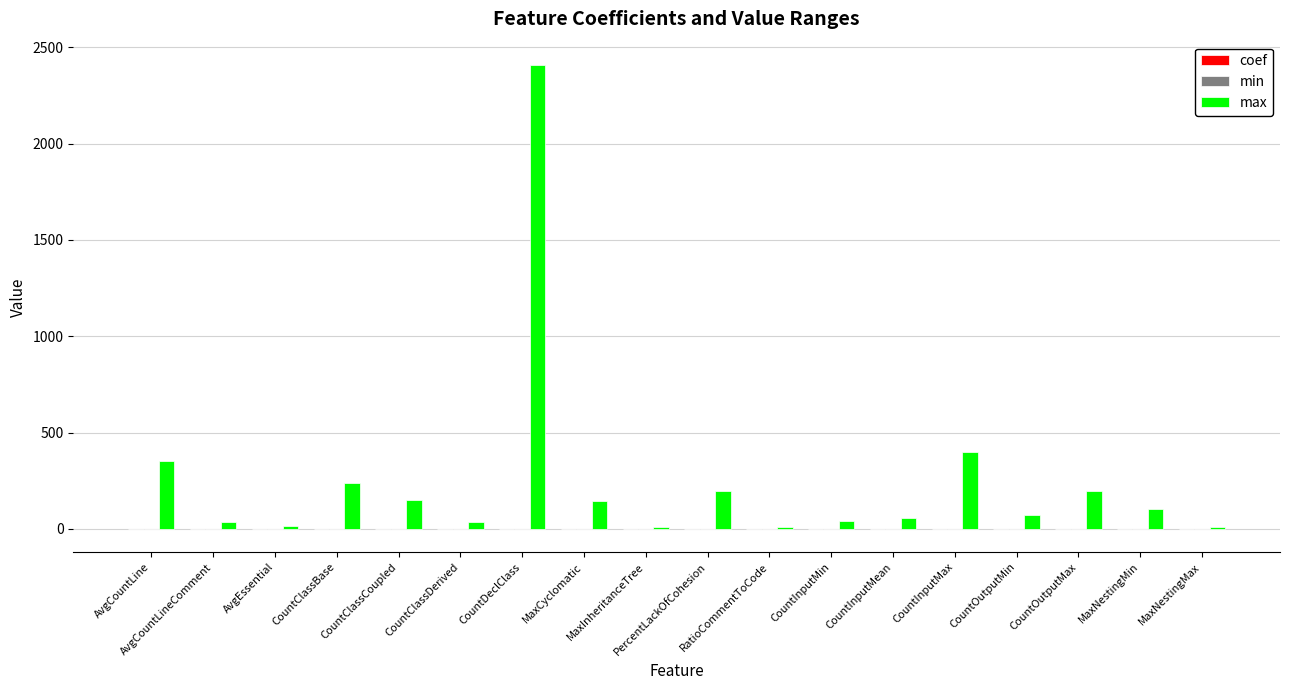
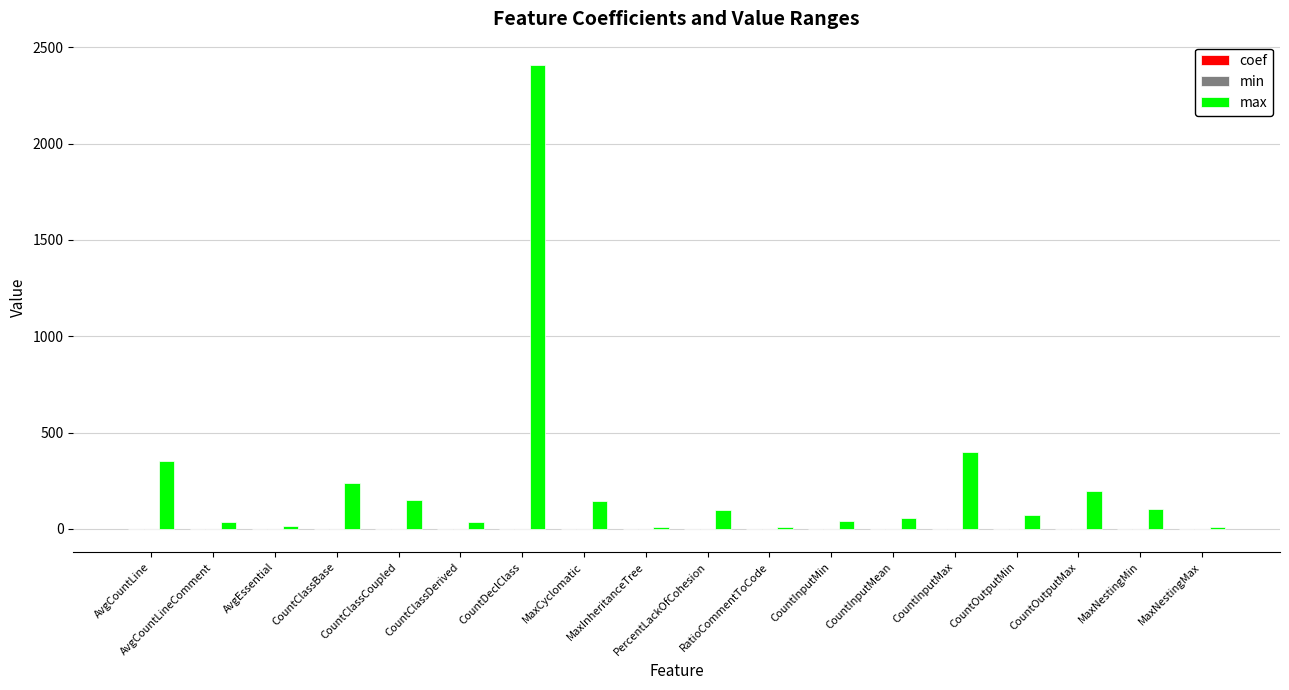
  {
    "min": {
      "AvgCountLine": 0,
      "AvgCountLineComment": 0,
      "AvgEssential": 0,
      "CountClassBase": 0,
      "CountClassCoupled": 0,
      "CountClassDerived": 0,
      "MaxCyclomatic": 0,
      "MaxInheritanceTree": 0,
      "PercentLackOfCohesion": 0,
      "RatioCommentToCode": 0,
      "CountInputMin": 0,
      "CountInputMean": 0,
      "CountInputMax": 0,
      "CountOutputMin": 0,
      "CountOutputMax": 0,
      "MaxNestingMin": 0,
      "MaxNestingMax": 0
    },
    "max": {
      "AvgCountLine": 360,
      "AvgCountLineComment": 40,
      "AvgEssential": 10,
      "CountClassBase": 240,
      "CountClassCoupled": 150,
      "CountClassDerived": 30,
      "CountDeclClass": 2410,
      "MaxCyclomatic": 150,
-     "PercentLackOfCohesion": 200,
+     "PercentLackOfCohesion": 100,
      "CountInputMin": 40,
      "CountInputMean": 60,
      "CountInputMax": 400,
      "CountOutputMin": 70,
      "CountOutputMax": 200,
      "MaxNestingMin": 100
    }
  }
